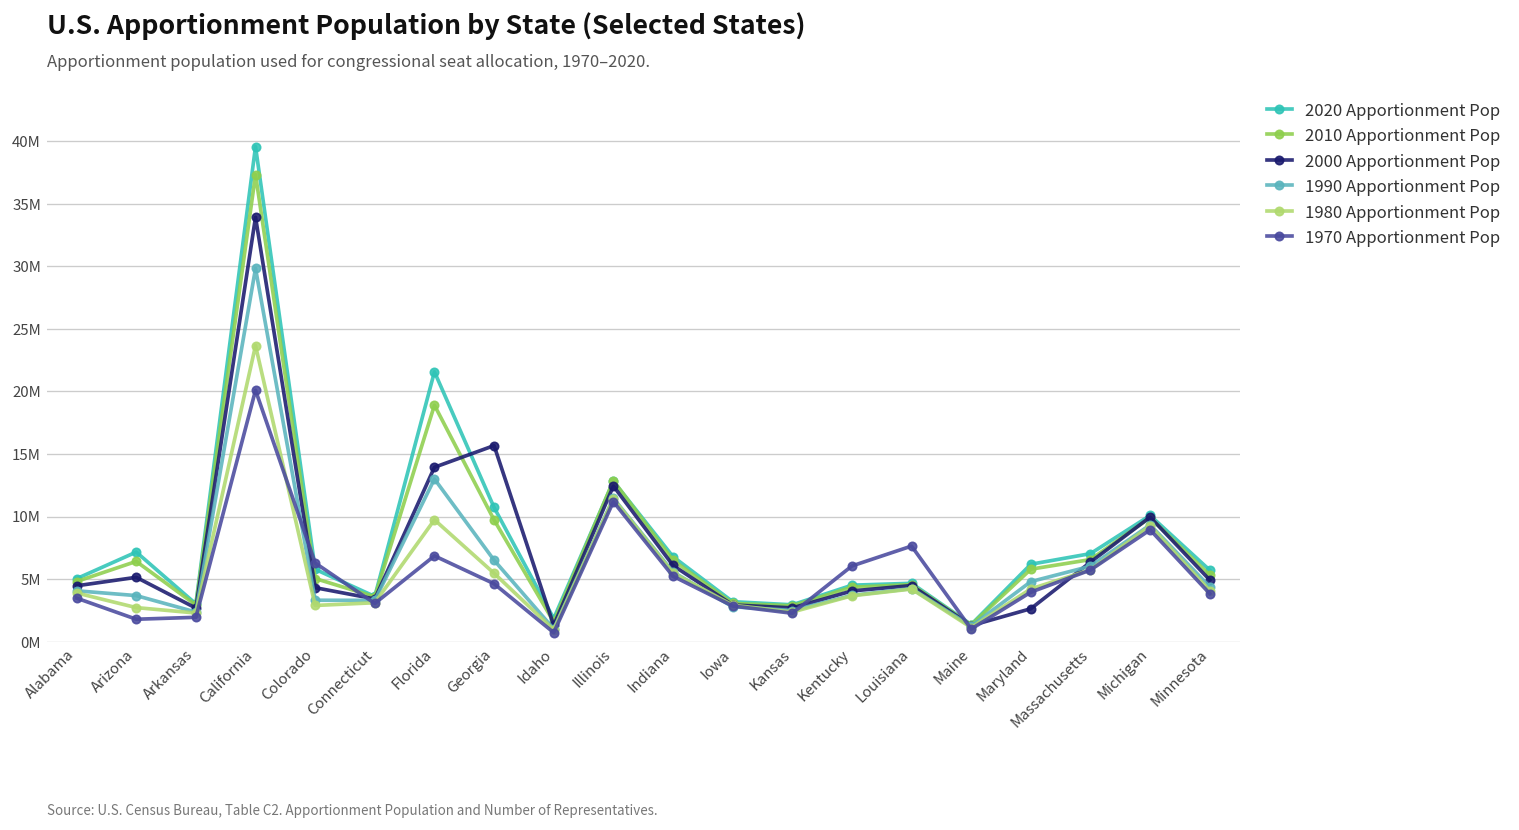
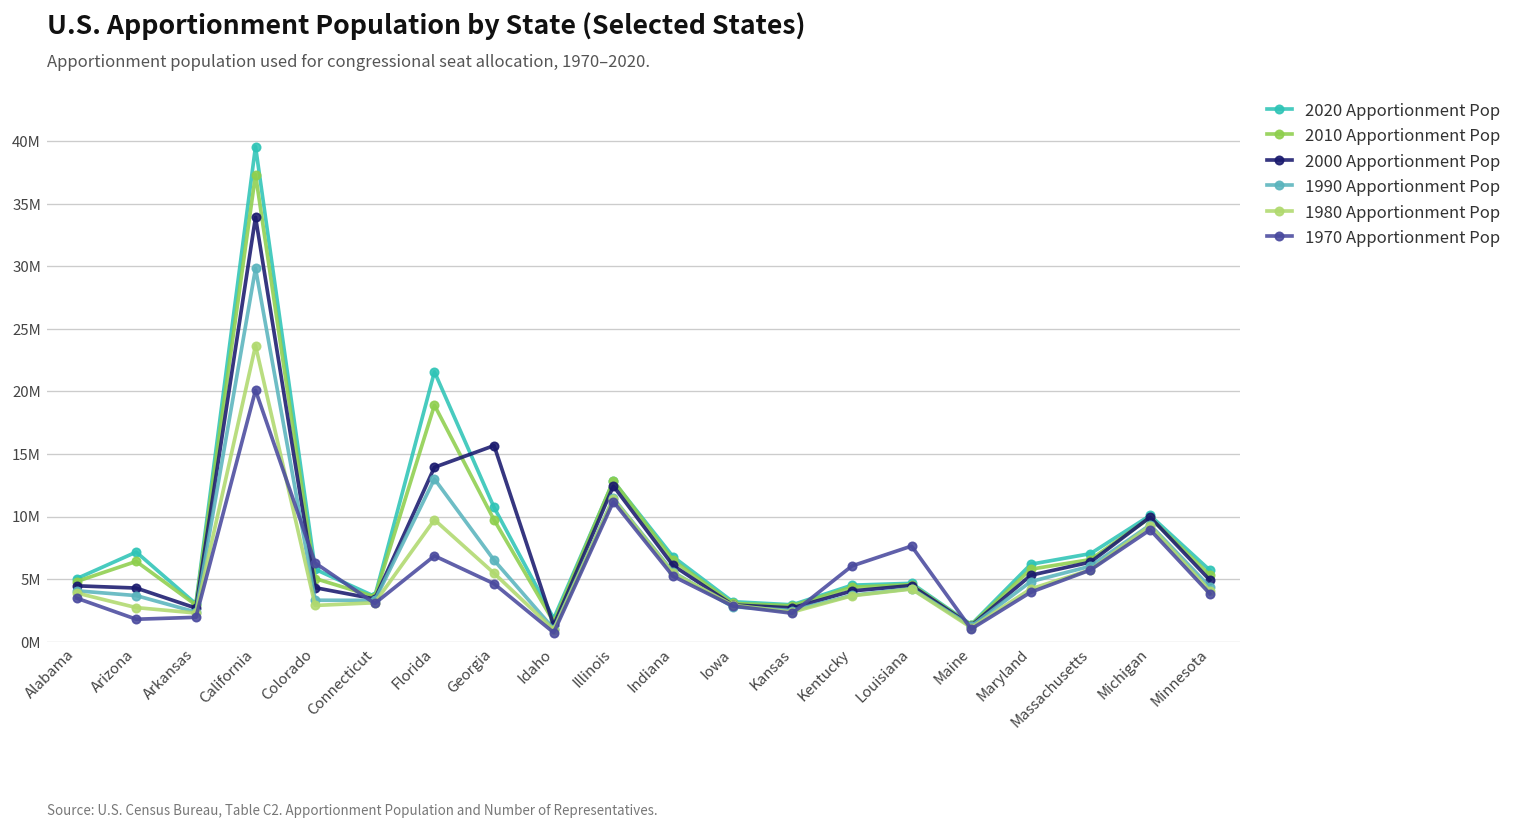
  {
    "2000 Apportionment Pop": {
      "Alabama": 4500000,
-     "Arizona": 5100000,
+     "Arizona": 4300000,
      "Arkansas": 2700000,
      "California": 33900000,
      "Colorado": 4300000,
      "Florida": 13900000,
      "Georgia": 15700000,
      "Idaho": 1300000,
      "Illinois": 12400000,
      "Indiana": 6100000,
      "Kentucky": 4000000,
-     "Maryland": 2600000,
+     "Maryland": 5300000,
      "Minnesota": 4900000
    },
    "1970 Apportionment Pop": {
      "Alabama": 3500000,
      "Arizona": 1800000,
      "Arkansas": 1900000,
      "California": 20100000,
      "Colorado": 6300000,
      "Florida": 6900000,
      "Georgia": 4600000,
      "Indiana": 5200000,
      "Kentucky": 6000000,
      "Louisiana": 7600000,
      "Maryland": 4000000,
      "Michigan": 8900000
    }
  }
